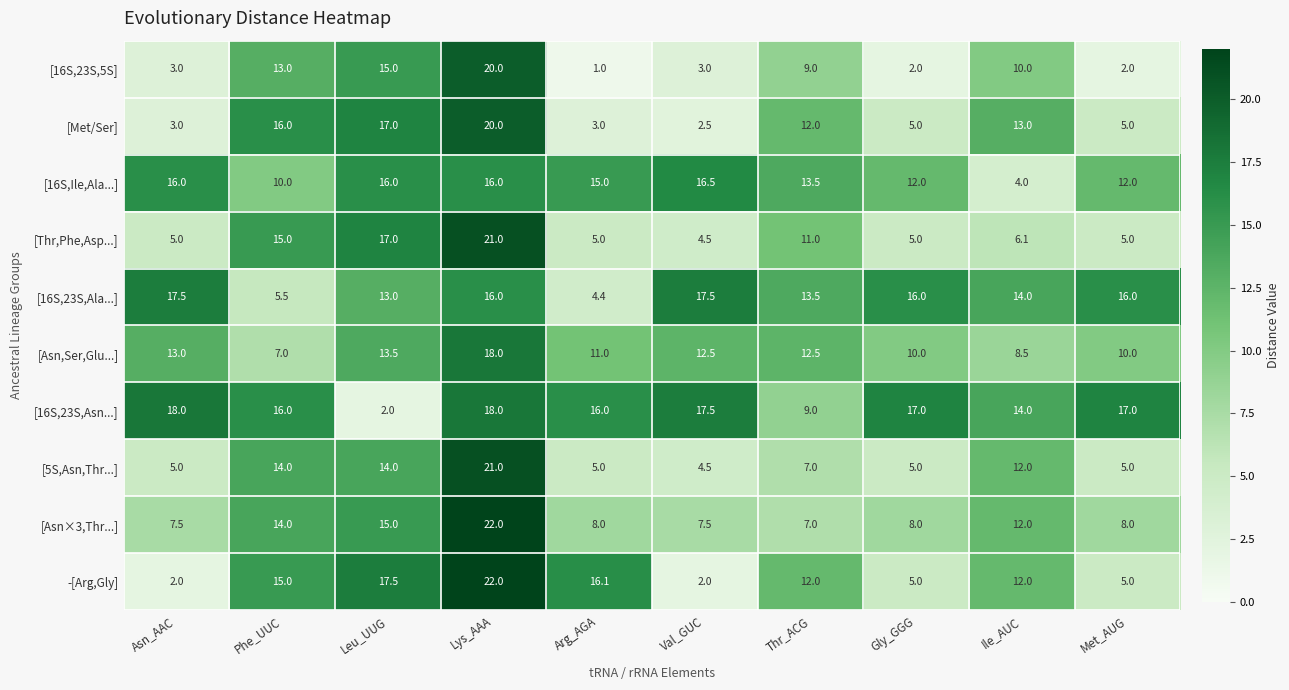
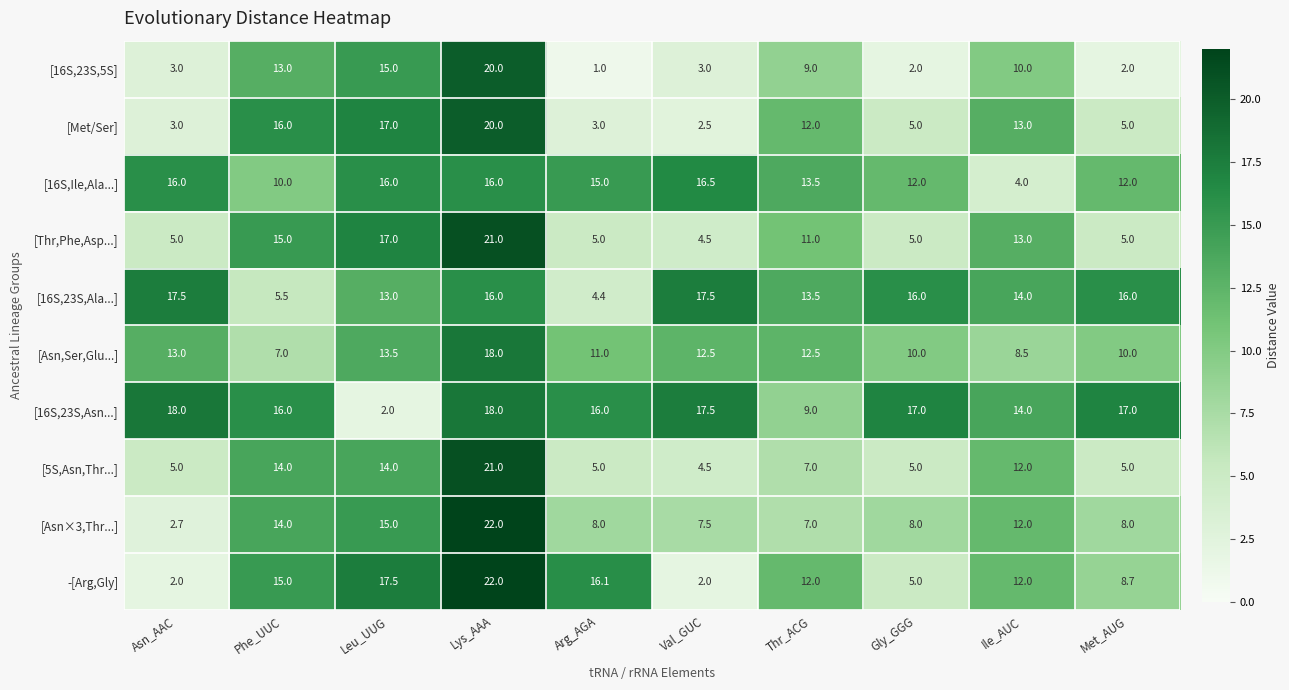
  {
    "[16S,23S,5S]": {
      "Asn_AAC": 3.0,
      "Phe_UUC": 13.0,
      "Leu_UUG": 15.0,
      "Lys_AAA": 20.0,
      "Arg_AGA": 1.0,
      "Val_GUC": 3.0,
      "Thr_ACG": 9.0,
      "Gly_GGG": 2.0,
      "Ile_AUC": 10.0,
      "Met_AUG": 2.0
    },
    "[Met/Ser]": {
      "Asn_AAC": 3.0,
      "Phe_UUC": 16.0,
      "Leu_UUG": 17.0,
      "Lys_AAA": 20.0,
      "Arg_AGA": 3.0,
      "Val_GUC": 2.5,
      "Thr_ACG": 12.0,
      "Gly_GGG": 5.0,
      "Ile_AUC": 13.0,
      "Met_AUG": 5.0
    },
    "[16S,Ile,Ala...]": {
      "Asn_AAC": 16.0,
      "Phe_UUC": 10.0,
      "Leu_UUG": 16.0,
      "Lys_AAA": 16.0,
      "Arg_AGA": 15.0,
      "Val_GUC": 16.5,
      "Thr_ACG": 13.5,
      "Gly_GGG": 12.0,
      "Ile_AUC": 4.0,
      "Met_AUG": 12.0
    },
    "[Thr,Phe,Asp...]": {
      "Asn_AAC": 5.0,
      "Phe_UUC": 15.0,
      "Leu_UUG": 17.0,
      "Lys_AAA": 21.0,
      "Arg_AGA": 5.0,
      "Val_GUC": 4.5,
      "Thr_ACG": 11.0,
      "Gly_GGG": 5.0,
-     "Ile_AUC": 6.1,
+     "Ile_AUC": 13.0,
      "Met_AUG": 5.0
    },
    "[16S,23S,Ala...]": {
      "Asn_AAC": 17.5,
      "Phe_UUC": 5.5,
      "Leu_UUG": 13.0,
      "Lys_AAA": 16.0,
      "Arg_AGA": 4.4,
      "Val_GUC": 17.5,
      "Thr_ACG": 13.5,
      "Gly_GGG": 16.0,
      "Ile_AUC": 14.0,
      "Met_AUG": 16.0
    },
    "[Asn,Ser,Glu...]": {
      "Asn_AAC": 13.0,
      "Phe_UUC": 7.0,
      "Leu_UUG": 13.5,
      "Lys_AAA": 18.0,
      "Arg_AGA": 11.0,
      "Val_GUC": 12.5,
      "Thr_ACG": 12.5,
      "Gly_GGG": 10.0,
      "Ile_AUC": 8.5,
      "Met_AUG": 10.0
    },
    "[16S,23S,Asn...]": {
      "Asn_AAC": 18.0,
      "Phe_UUC": 16.0,
      "Leu_UUG": 2.0,
      "Lys_AAA": 18.0,
      "Arg_AGA": 16.0,
      "Val_GUC": 17.5,
      "Thr_ACG": 9.0,
      "Gly_GGG": 17.0,
      "Ile_AUC": 14.0,
      "Met_AUG": 17.0
    },
    "[5S,Asn,Thr...]": {
      "Asn_AAC": 5.0,
      "Phe_UUC": 14.0,
      "Leu_UUG": 14.0,
      "Lys_AAA": 21.0,
      "Arg_AGA": 5.0,
      "Val_GUC": 4.5,
      "Thr_ACG": 7.0,
      "Gly_GGG": 5.0,
      "Ile_AUC": 12.0,
      "Met_AUG": 5.0
    },
    "[Asn×3,Thr...]": {
-     "Asn_AAC": 7.5,
+     "Asn_AAC": 2.7,
      "Phe_UUC": 14.0,
      "Leu_UUG": 15.0,
      "Lys_AAA": 22.0,
      "Arg_AGA": 8.0,
      "Val_GUC": 7.5,
      "Thr_ACG": 7.0,
      "Gly_GGG": 8.0,
      "Ile_AUC": 12.0,
      "Met_AUG": 8.0
    },
    "-[Arg,Gly]": {
      "Asn_AAC": 2.0,
      "Phe_UUC": 15.0,
      "Leu_UUG": 17.5,
      "Lys_AAA": 22.0,
      "Arg_AGA": 16.1,
      "Val_GUC": 2.0,
      "Thr_ACG": 12.0,
      "Gly_GGG": 5.0,
      "Ile_AUC": 12.0,
-     "Met_AUG": 5.0
+     "Met_AUG": 8.7
    }
  }
